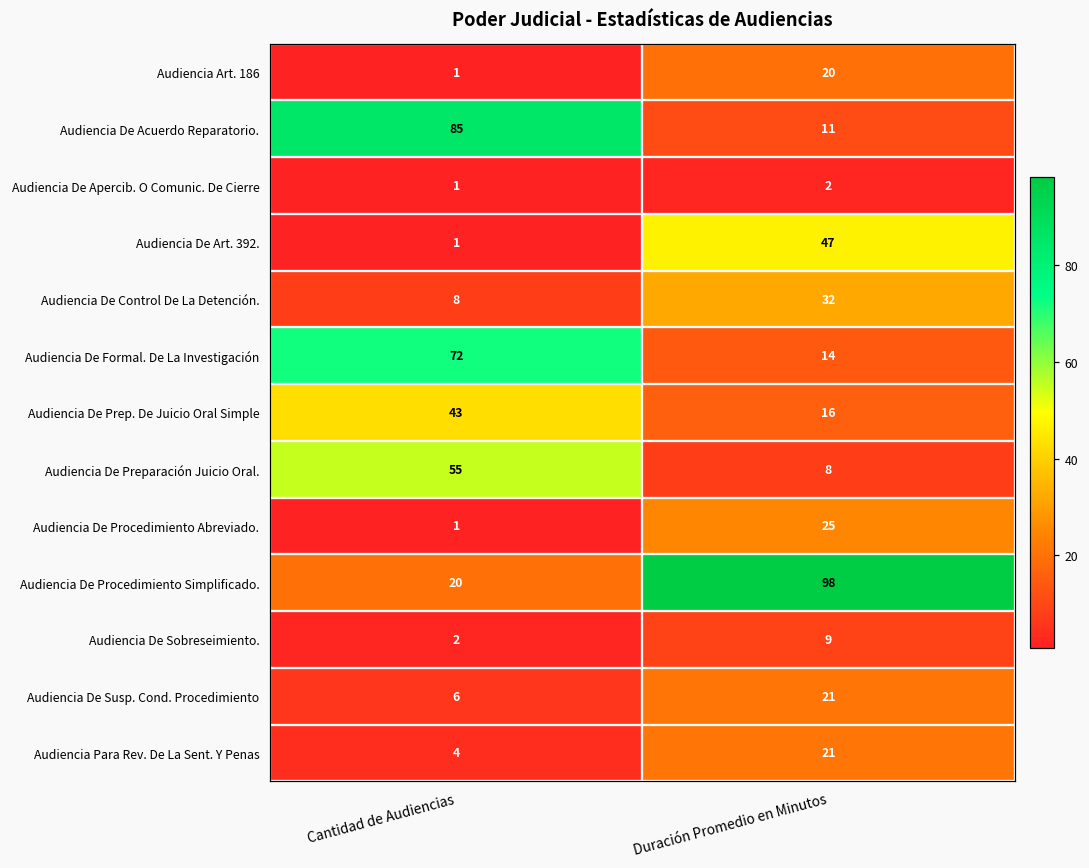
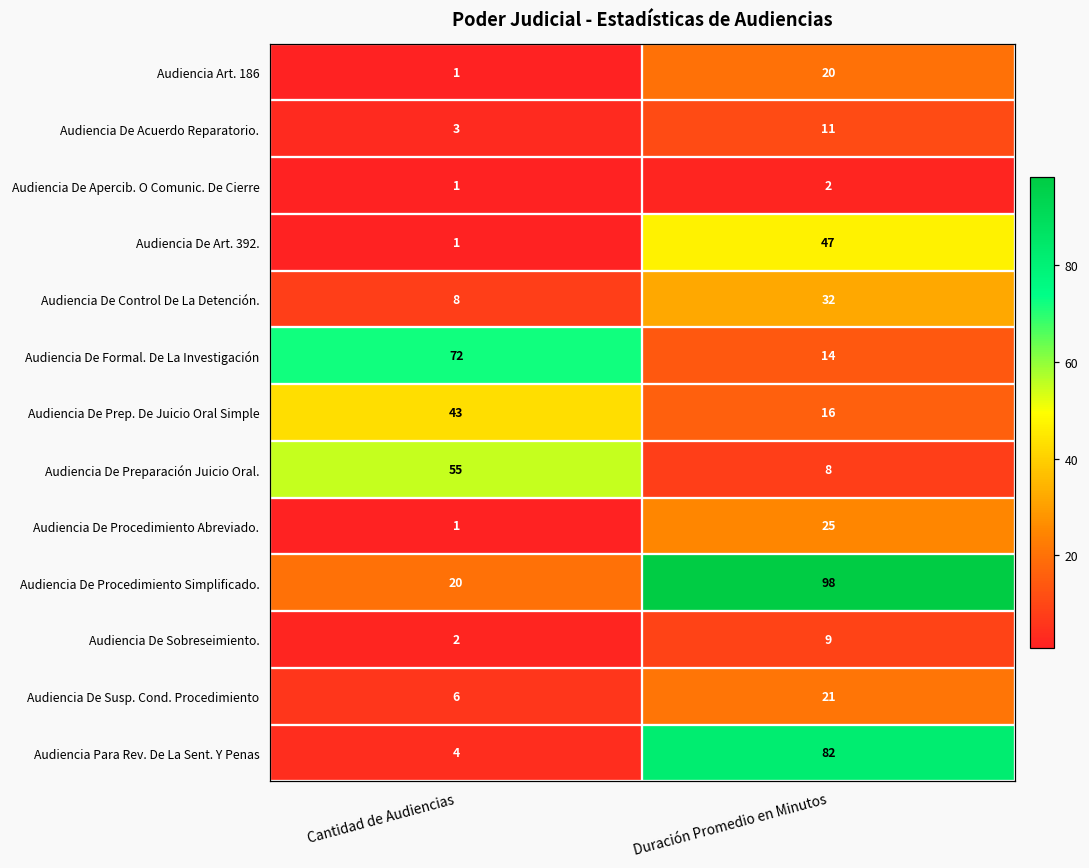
  {
    "Audiencia Art. 186": {
      "Cantidad de Audiencias": 1,
      "Duración Promedio en Minutos": 20
    },
    "Audiencia De Acuerdo Reparatorio.": {
-     "Cantidad de Audiencias": 85,
+     "Cantidad de Audiencias": 3,
      "Duración Promedio en Minutos": 11
    },
    "Audiencia De Apercib. O Comunic. De Cierre": {
      "Cantidad de Audiencias": 1,
      "Duración Promedio en Minutos": 2
    },
    "Audiencia De Art. 392.": {
      "Cantidad de Audiencias": 1,
      "Duración Promedio en Minutos": 47
    },
    "Audiencia De Control De La Detención.": {
      "Cantidad de Audiencias": 8,
      "Duración Promedio en Minutos": 32
    },
    "Audiencia De Formal. De La Investigación": {
      "Cantidad de Audiencias": 72,
      "Duración Promedio en Minutos": 14
    },
    "Audiencia De Prep. De Juicio Oral Simple": {
      "Cantidad de Audiencias": 43,
      "Duración Promedio en Minutos": 16
    },
    "Audiencia De Preparación Juicio Oral.": {
      "Cantidad de Audiencias": 55,
      "Duración Promedio en Minutos": 8
    },
    "Audiencia De Procedimiento Abreviado.": {
      "Cantidad de Audiencias": 1,
      "Duración Promedio en Minutos": 25
    },
    "Audiencia De Procedimiento Simplificado.": {
      "Cantidad de Audiencias": 20,
      "Duración Promedio en Minutos": 98
    },
    "Audiencia De Sobreseimiento.": {
      "Cantidad de Audiencias": 2,
      "Duración Promedio en Minutos": 9
    },
    "Audiencia De Susp. Cond. Procedimiento": {
      "Cantidad de Audiencias": 6,
      "Duración Promedio en Minutos": 21
    },
    "Audiencia Para Rev. De La Sent. Y Penas": {
      "Cantidad de Audiencias": 4,
-     "Duración Promedio en Minutos": 21
+     "Duración Promedio en Minutos": 82
    }
  }
